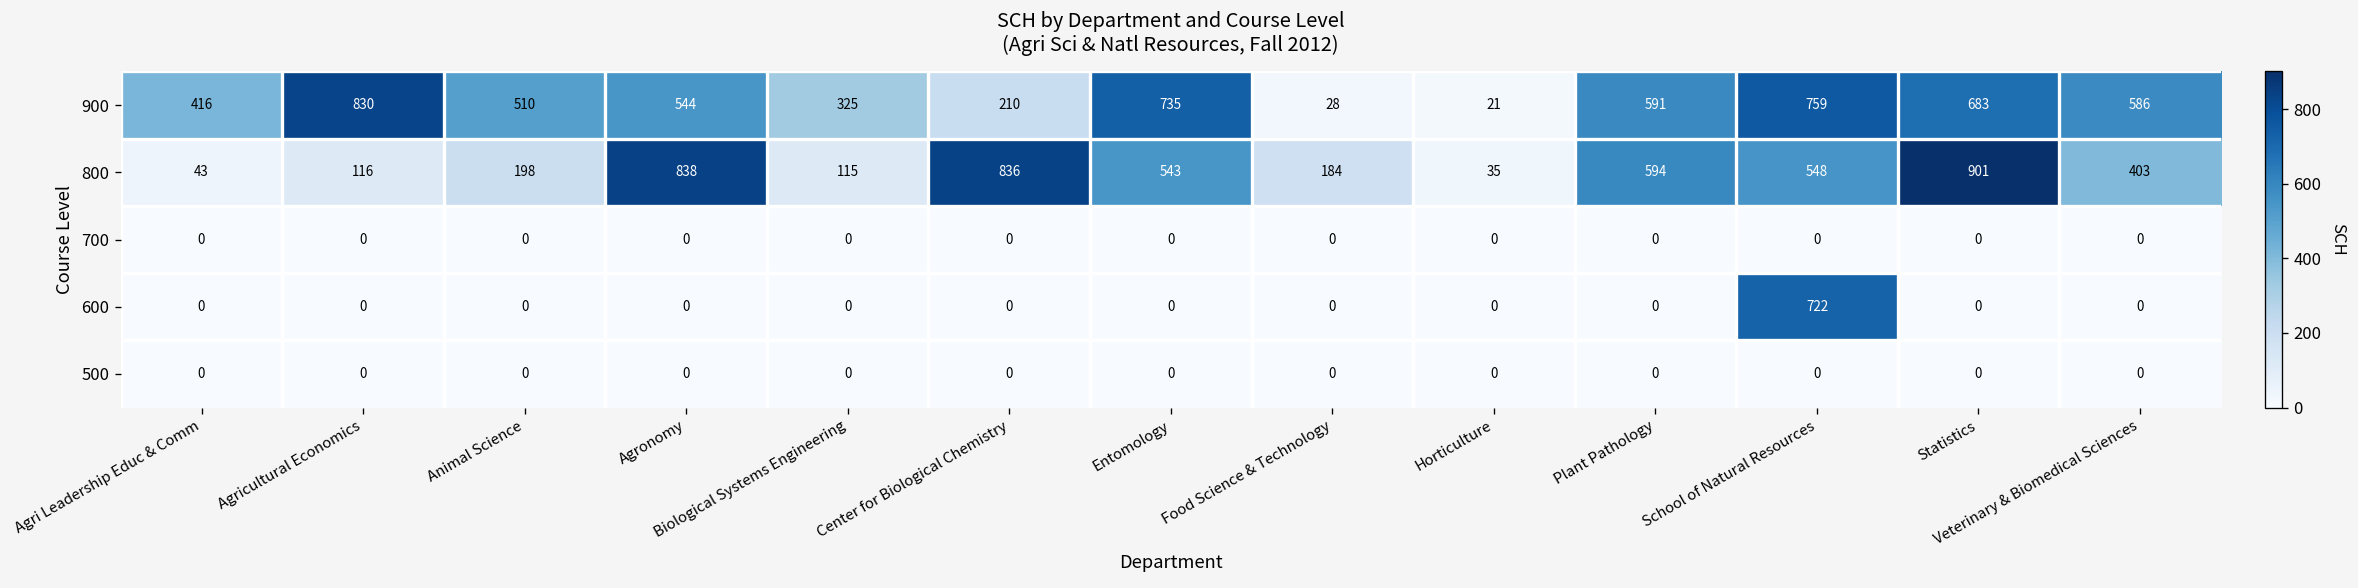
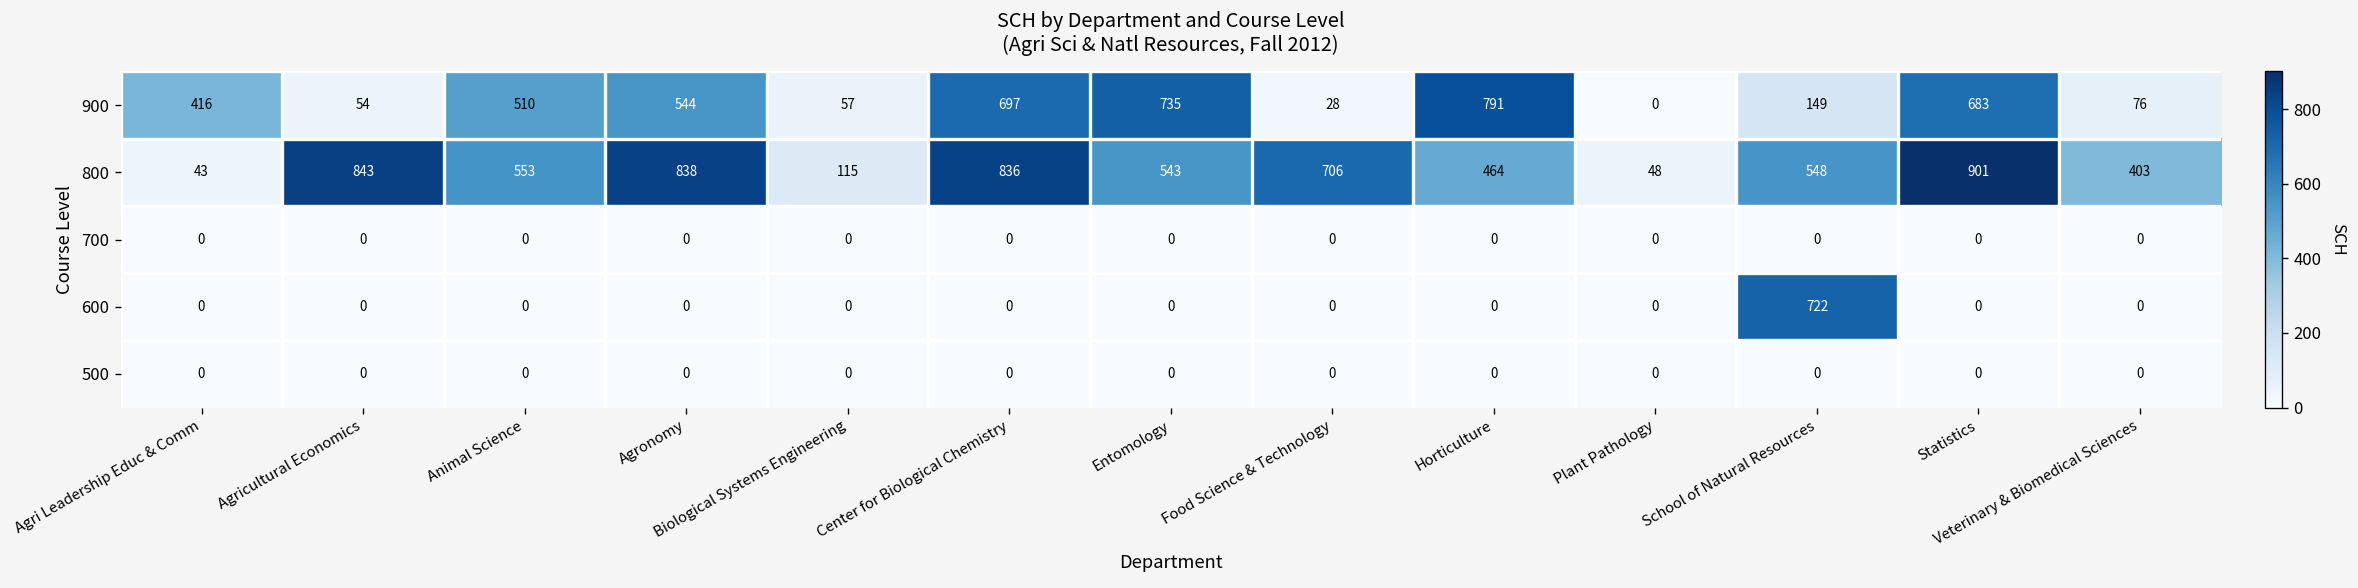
  {
    "900": {
      "Agri Leadership Educ & Comm": 416,
-     "Agricultural Economics": 830,
+     "Agricultural Economics": 54,
      "Animal Science": 510,
      "Agronomy": 544,
-     "Biological Systems Engineering": 325,
-     "Center for Biological Chemistry": 210,
+     "Biological Systems Engineering": 57,
+     "Center for Biological Chemistry": 697,
      "Entomology": 735,
      "Food Science & Technology": 28,
-     "Horticulture": 21,
-     "Plant Pathology": 591,
-     "School of Natural Resources": 759,
+     "Horticulture": 791,
+     "Plant Pathology": 0,
+     "School of Natural Resources": 149,
      "Statistics": 683,
-     "Veterinary & Biomedical Sciences": 586
+     "Veterinary & Biomedical Sciences": 76
    },
    "800": {
      "Agri Leadership Educ & Comm": 43,
-     "Agricultural Economics": 116,
-     "Animal Science": 198,
+     "Agricultural Economics": 843,
+     "Animal Science": 553,
      "Agronomy": 838,
      "Biological Systems Engineering": 115,
      "Center for Biological Chemistry": 836,
      "Entomology": 543,
-     "Food Science & Technology": 184,
-     "Horticulture": 35,
-     "Plant Pathology": 594,
+     "Food Science & Technology": 706,
+     "Horticulture": 464,
+     "Plant Pathology": 48,
      "School of Natural Resources": 548,
      "Statistics": 901,
      "Veterinary & Biomedical Sciences": 403
    },
    "700": {
      "Agri Leadership Educ & Comm": 0,
      "Agricultural Economics": 0,
      "Animal Science": 0,
      "Agronomy": 0,
      "Biological Systems Engineering": 0,
      "Center for Biological Chemistry": 0,
      "Entomology": 0,
      "Food Science & Technology": 0,
      "Horticulture": 0,
      "Plant Pathology": 0,
      "School of Natural Resources": 0,
      "Statistics": 0,
      "Veterinary & Biomedical Sciences": 0
    },
    "600": {
      "Agri Leadership Educ & Comm": 0,
      "Agricultural Economics": 0,
      "Animal Science": 0,
      "Agronomy": 0,
      "Biological Systems Engineering": 0,
      "Center for Biological Chemistry": 0,
      "Entomology": 0,
      "Food Science & Technology": 0,
      "Horticulture": 0,
      "Plant Pathology": 0,
      "School of Natural Resources": 722,
      "Statistics": 0,
      "Veterinary & Biomedical Sciences": 0
    },
    "500": {
      "Agri Leadership Educ & Comm": 0,
      "Agricultural Economics": 0,
      "Animal Science": 0,
      "Agronomy": 0,
      "Biological Systems Engineering": 0,
      "Center for Biological Chemistry": 0,
      "Entomology": 0,
      "Food Science & Technology": 0,
      "Horticulture": 0,
      "Plant Pathology": 0,
      "School of Natural Resources": 0,
      "Statistics": 0,
      "Veterinary & Biomedical Sciences": 0
    }
  }
